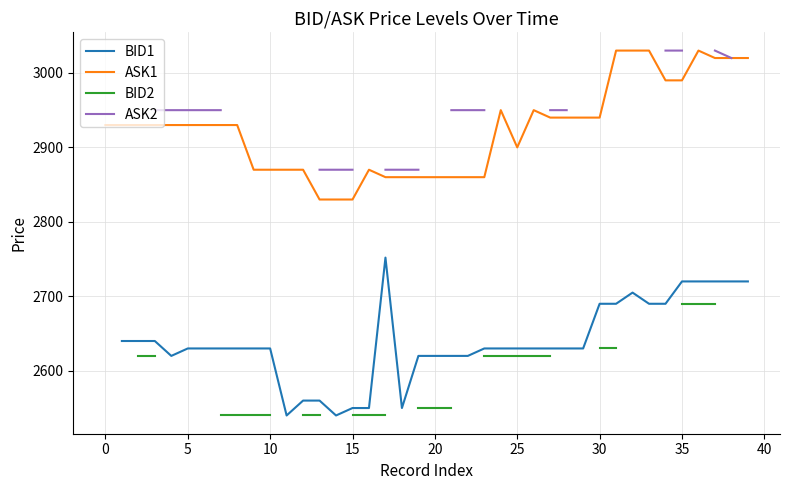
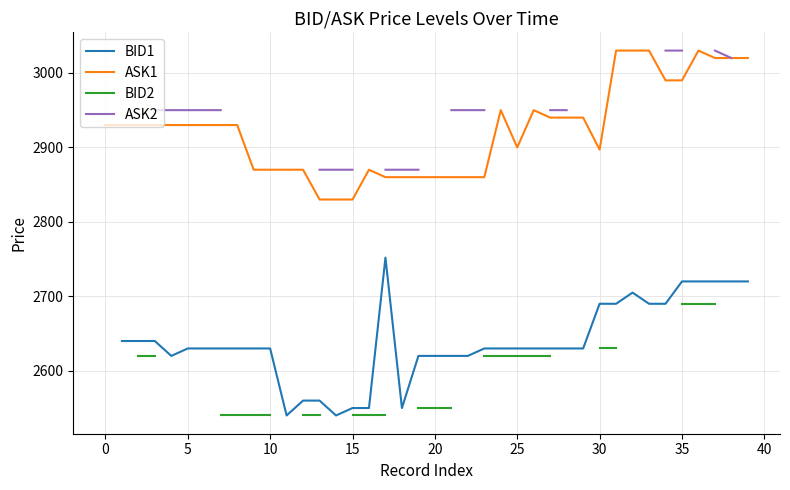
  {
    "BID1": {
      "5": 2630,
      "10": 2630,
      "15": 2550,
      "20": 2620,
      "25": 2630,
      "30": 2690,
      "35": 2720
    },
    "ASK1": {
      "5": 2930,
      "10": 2870,
      "15": 2830,
      "20": 2860,
      "25": 2900,
-     "30": 2940,
+     "30": 2900,
      "35": 2990
    },
    "BID2": {
      "5": 2620,
      "10": 2540,
      "15": 2540,
      "20": 2550,
      "25": 2620,
      "30": 2630,
      "35": 2690
    },
    "ASK2": {
      "5": 2950,
      "15": 2870,
      "25": 2950,
      "35": 3030
    }
  }
